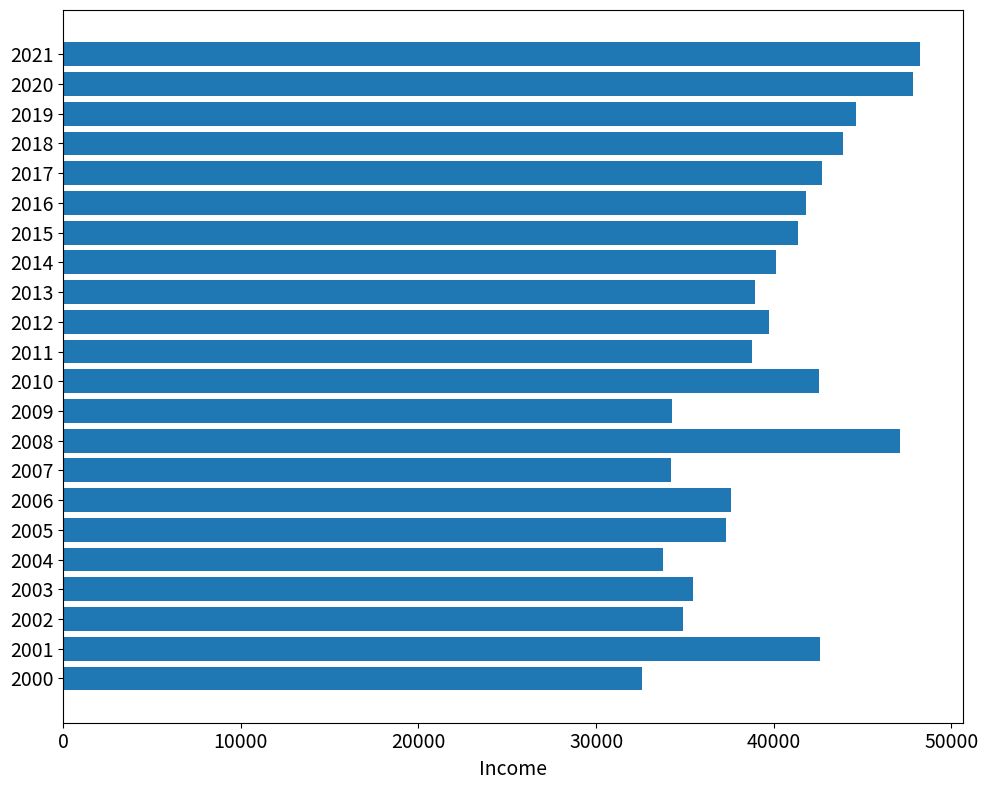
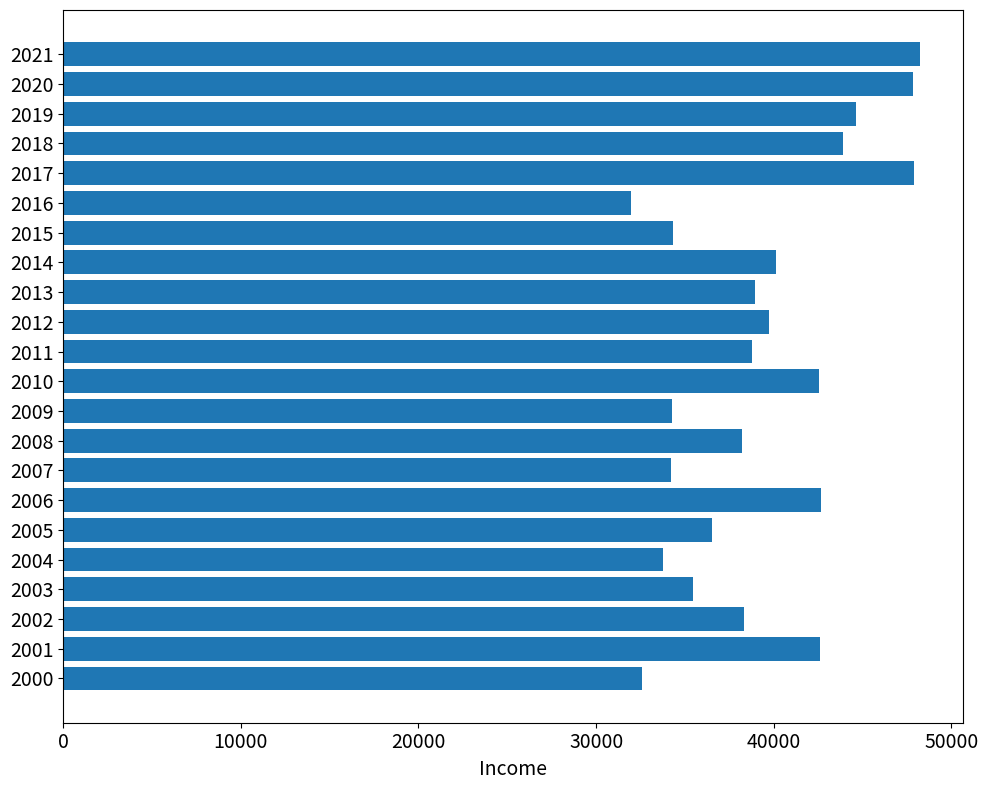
  {
    "2021": 48200,
    "2020": 47800,
    "2019": 44600,
    "2018": 43900,
-   "2017": 42700,
-   "2016": 41800,
-   "2015": 41400,
+   "2017": 47900,
+   "2016": 32000,
+   "2015": 34300,
    "2014": 40100,
    "2013": 38900,
    "2012": 39700,
    "2011": 38800,
    "2010": 42500,
    "2009": 34300,
-   "2008": 47100,
+   "2008": 38200,
    "2007": 34200,
-   "2006": 37600,
-   "2005": 37300,
+   "2006": 42700,
+   "2005": 36500,
    "2004": 33800,
    "2003": 35500,
-   "2002": 34900,
+   "2002": 38300,
    "2001": 42600,
    "2000": 32600
  }
